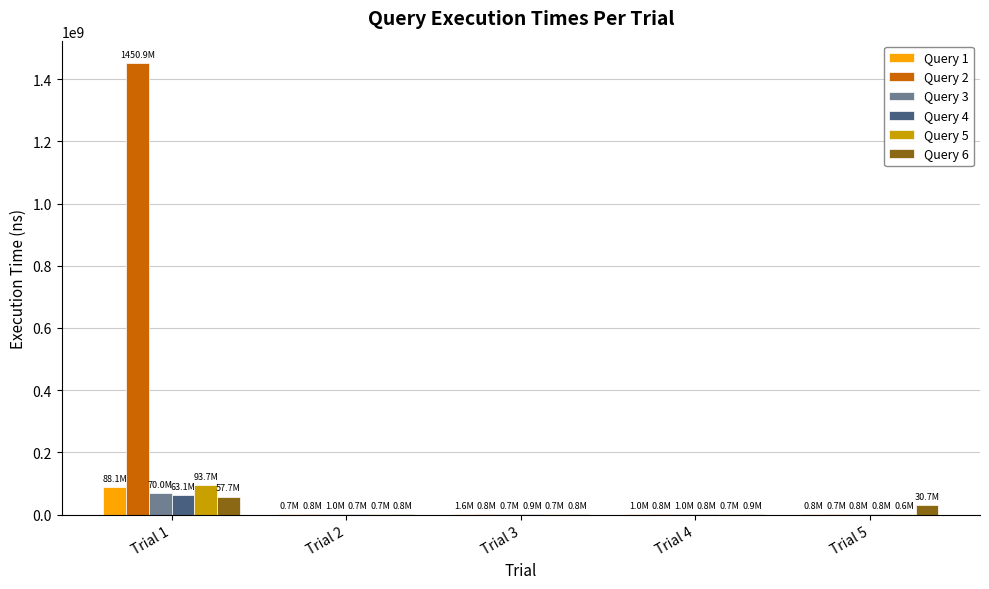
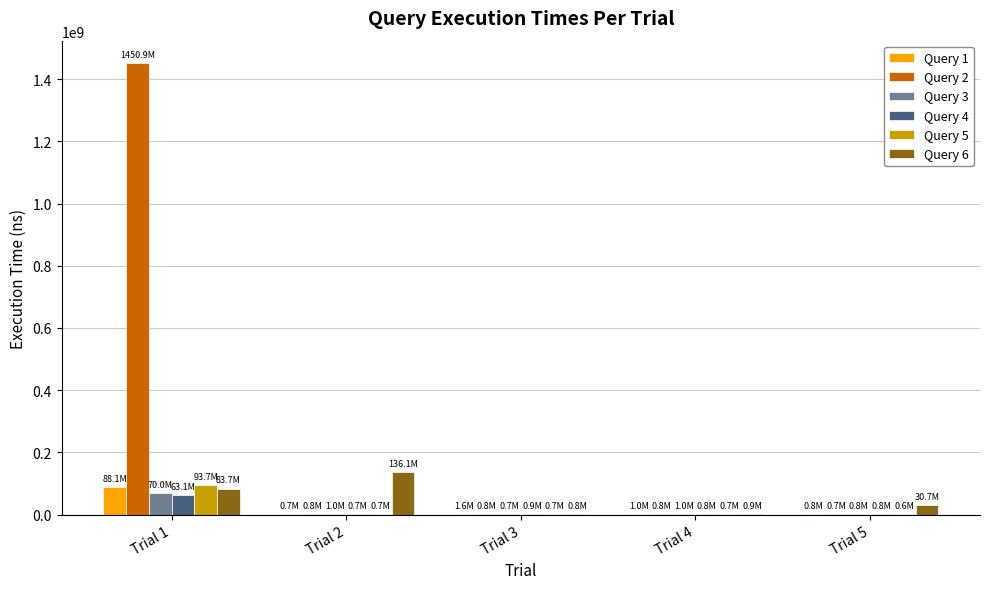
  {
    "Query 6": {
-     "Trial 1": "57.7M",
-     "Trial 2": "0.8M",
+     "Trial 1": "83.7M",
+     "Trial 2": "136.1M",
      "Trial 3": "0.8M",
      "Trial 4": "0.9M",
      "Trial 5": "30.7M"
    }
  }
